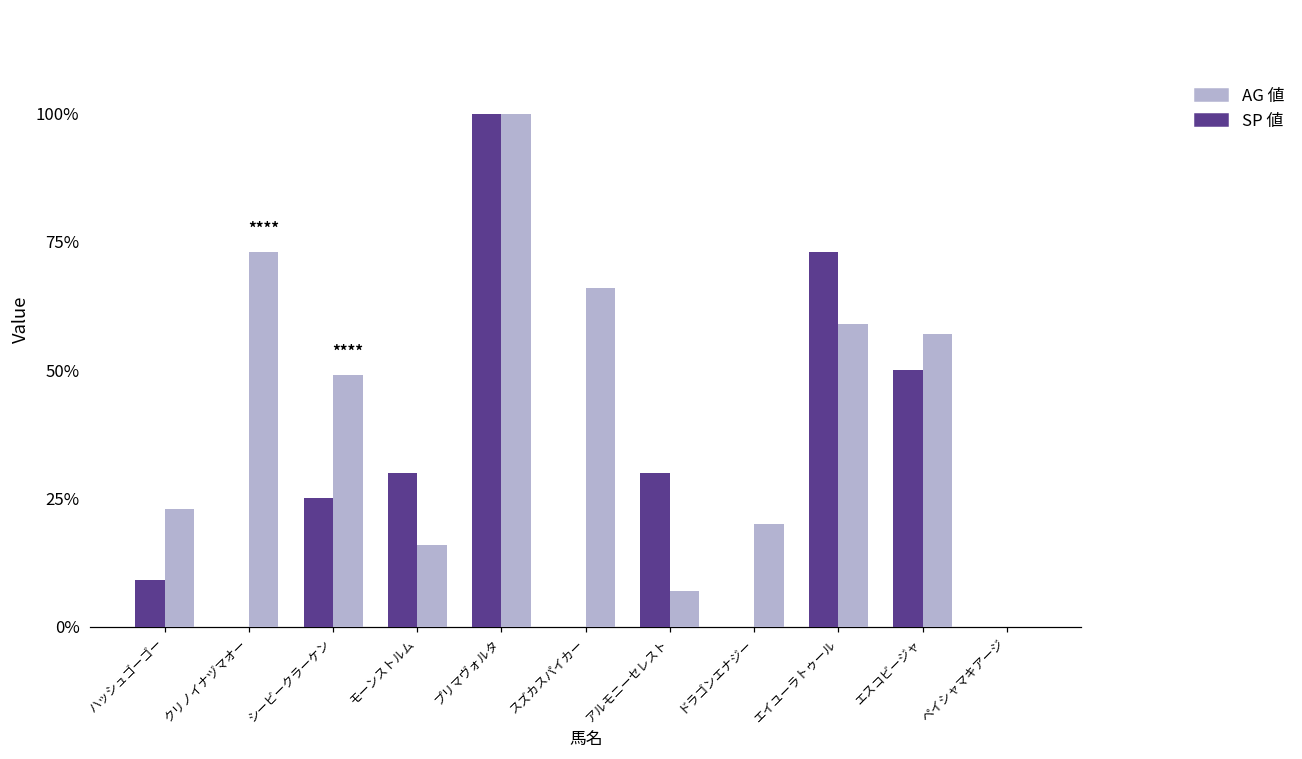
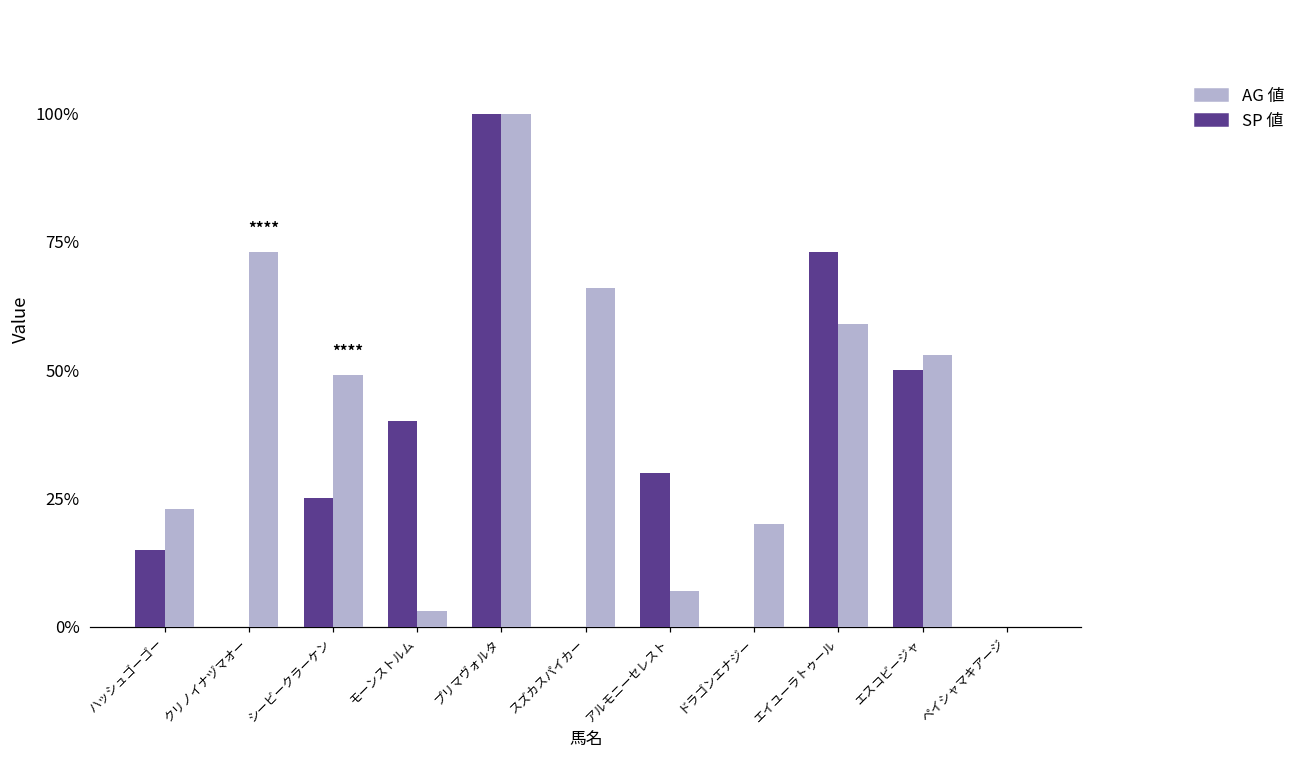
  {
    "SP 値": {
-     "ハッシュゴーゴー": "9%",
+     "ハッシュゴーゴー": "15%",
      "クリノイナヅマオー": "0%",
      "シービークラーケン": "25%",
-     "モーンストルム": "30%",
+     "モーンストルム": "40%",
      "プリマヴォルタ": "100%",
      "スズカスパイカー": "0%",
      "アルモニーセレスト": "30%",
      "ドラゴンエナジー": "0%",
      "エイユーラトゥール": "73%",
      "エスコビージャ": "50%",
      "ペイシャマキアージ": "0%"
    },
    "AG 値": {
      "ハッシュゴーゴー": "23%",
      "クリノイナヅマオー": "73%",
      "シービークラーケン": "49%",
-     "モーンストルム": "16%",
+     "モーンストルム": "3%",
      "プリマヴォルタ": "100%",
      "スズカスパイカー": "66%",
      "アルモニーセレスト": "7%",
      "ドラゴンエナジー": "20%",
      "エイユーラトゥール": "59%",
-     "エスコビージャ": "57%",
+     "エスコビージャ": "53%",
      "ペイシャマキアージ": "0%"
    }
  }
